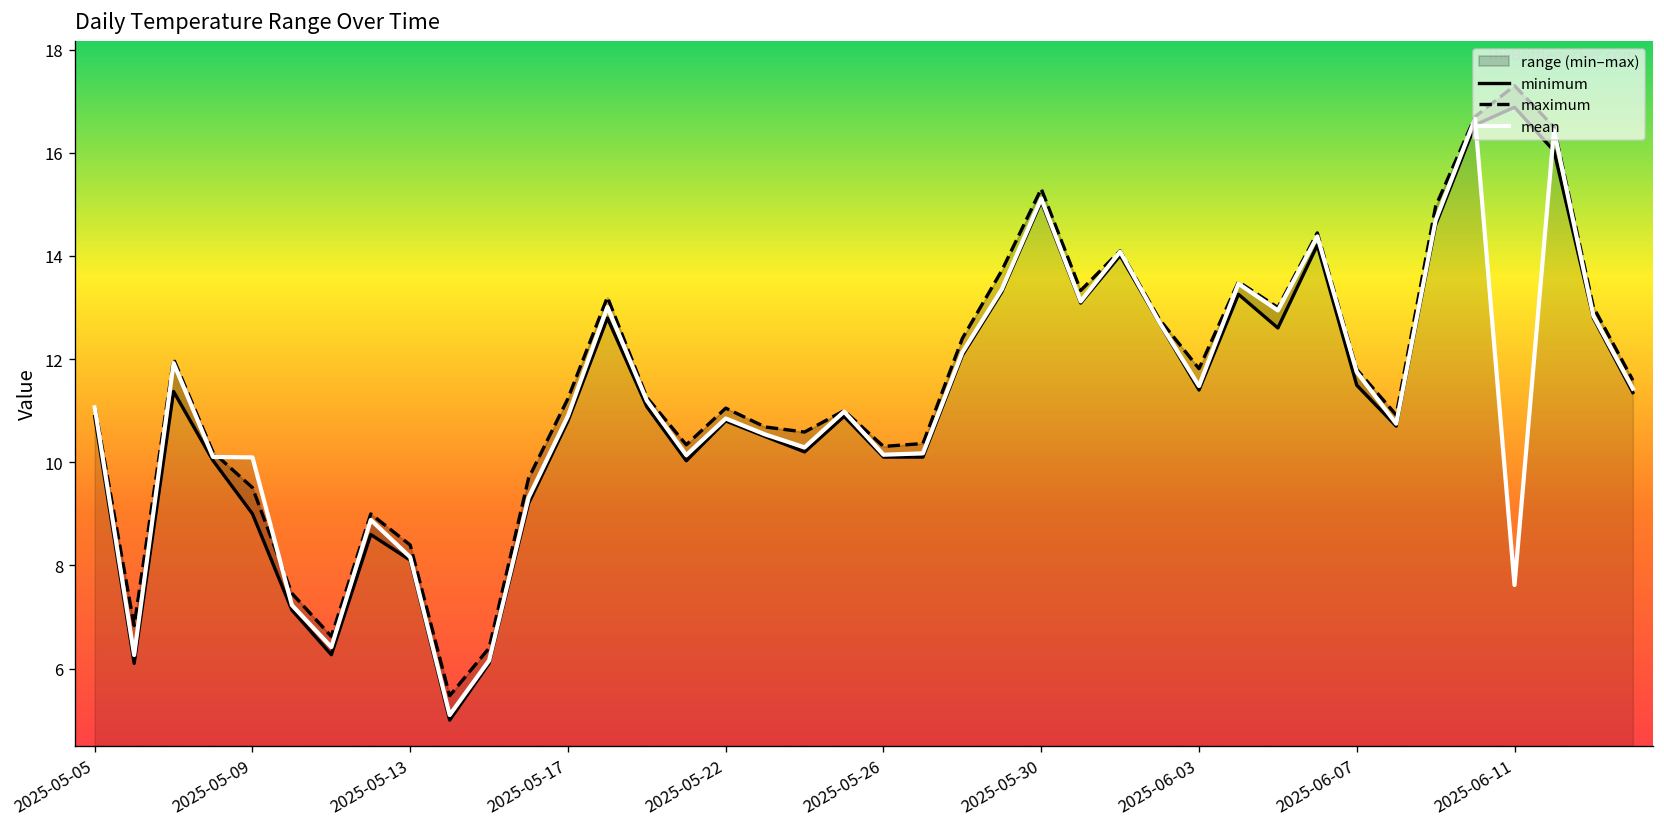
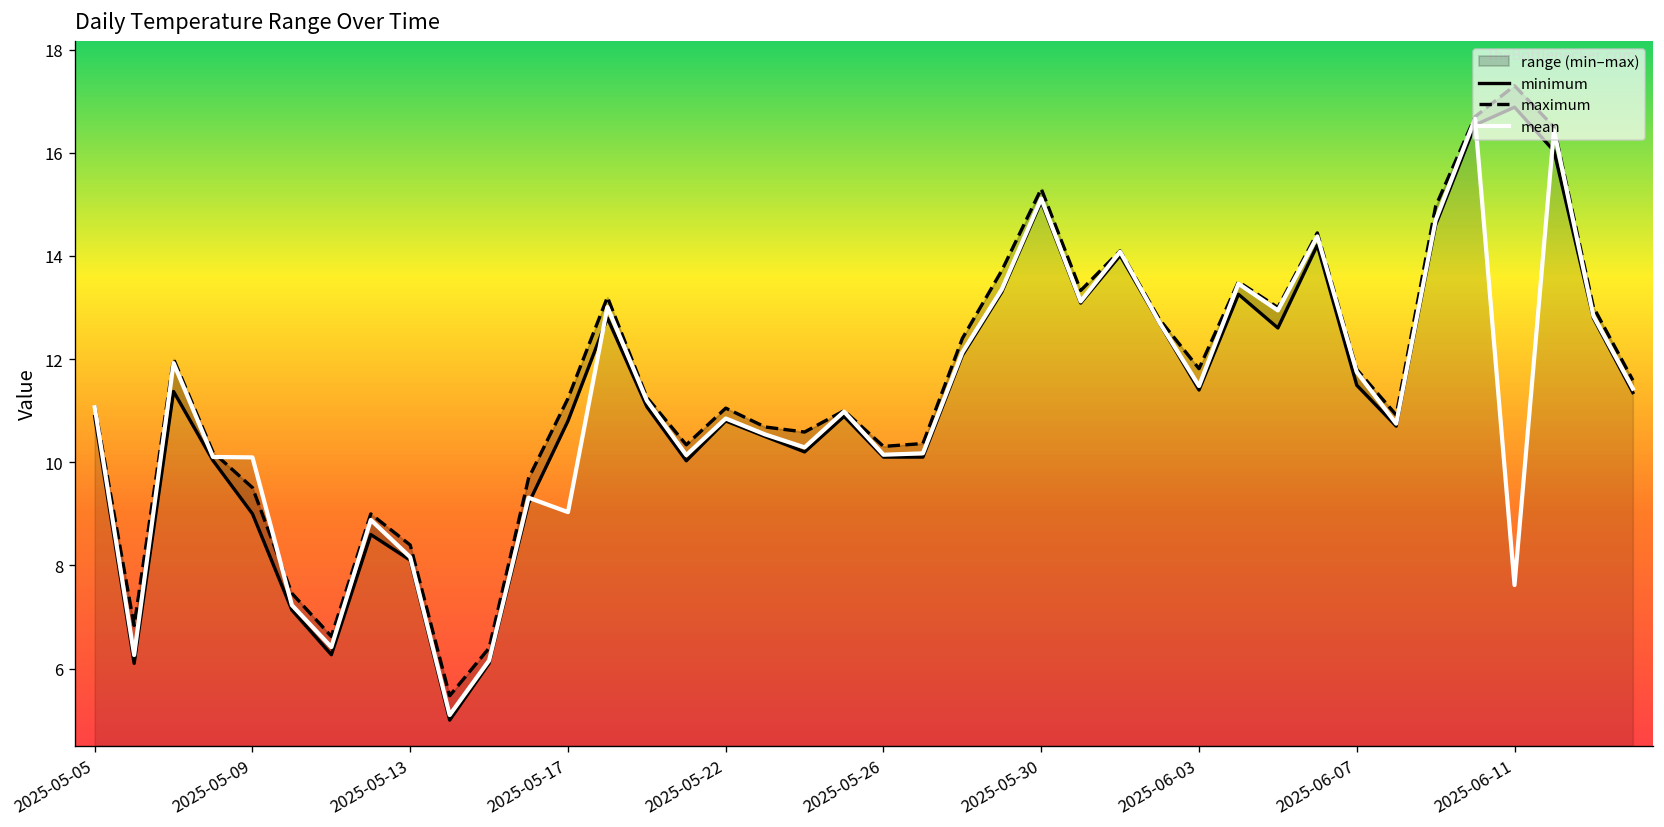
  {
    "mean": {
      "2025-05-09": 10.1,
      "2025-05-13": 8.2,
-     "2025-05-17": 10.9,
+     "2025-05-17": 9.0,
      "2025-05-30": 15.1,
      "2025-06-03": 11.5,
      "2025-06-11": 7.6
    }
  }
